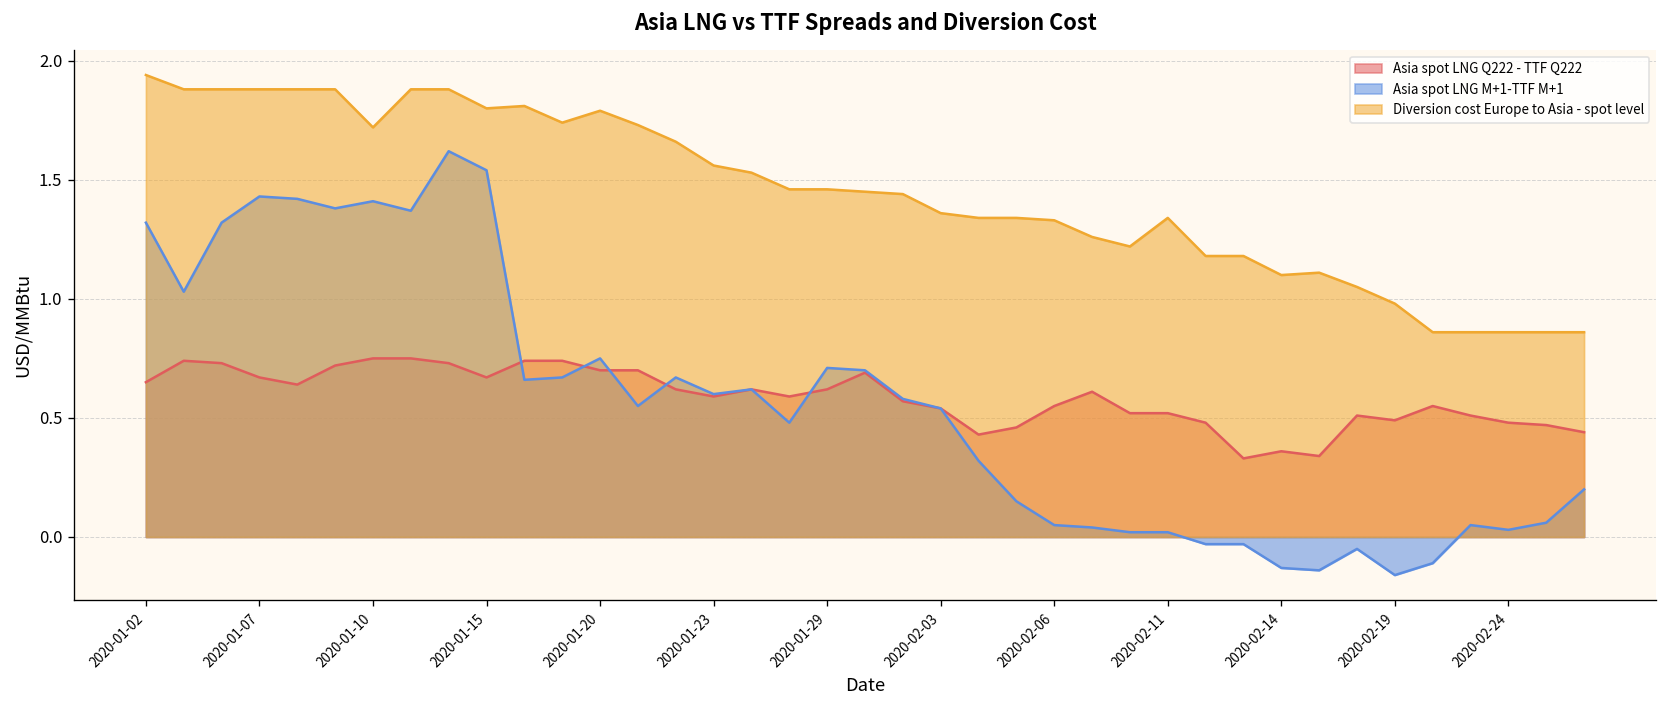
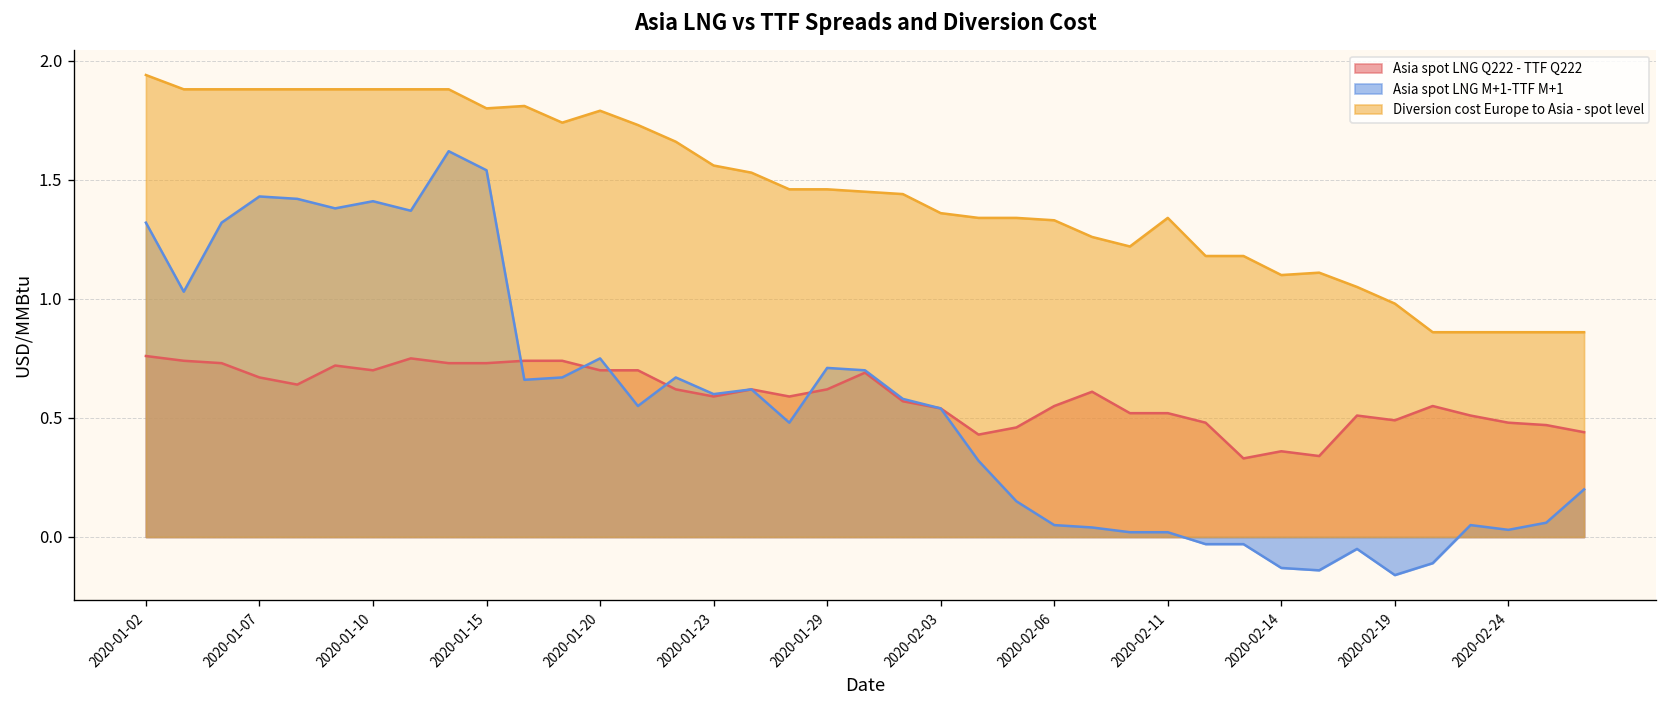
  {
    "Asia spot LNG Q222 - TTF Q222": {
-     "2020-01-02": 0.65,
+     "2020-01-02": 0.76,
      "2020-01-07": 0.67,
-     "2020-01-10": 0.75,
-     "2020-01-15": 0.67,
+     "2020-01-10": 0.70,
+     "2020-01-15": 0.73,
      "2020-01-20": 0.70,
      "2020-01-29": 0.62,
      "2020-02-06": 0.55,
      "2020-02-11": 0.52,
      "2020-02-14": 0.36,
      "2020-02-19": 0.49,
      "2020-02-24": 0.48
    },
    "Diversion cost Europe to Asia - spot level": {
      "2020-01-02": 1.94,
      "2020-01-07": 1.88,
-     "2020-01-10": 1.72,
+     "2020-01-10": 1.88,
      "2020-01-15": 1.80,
      "2020-01-20": 1.79,
      "2020-01-23": 1.56,
      "2020-01-29": 1.46,
      "2020-02-03": 1.36,
      "2020-02-06": 1.33,
      "2020-02-11": 1.34,
      "2020-02-14": 1.10,
      "2020-02-19": 0.98,
      "2020-02-24": 0.86
    }
  }
